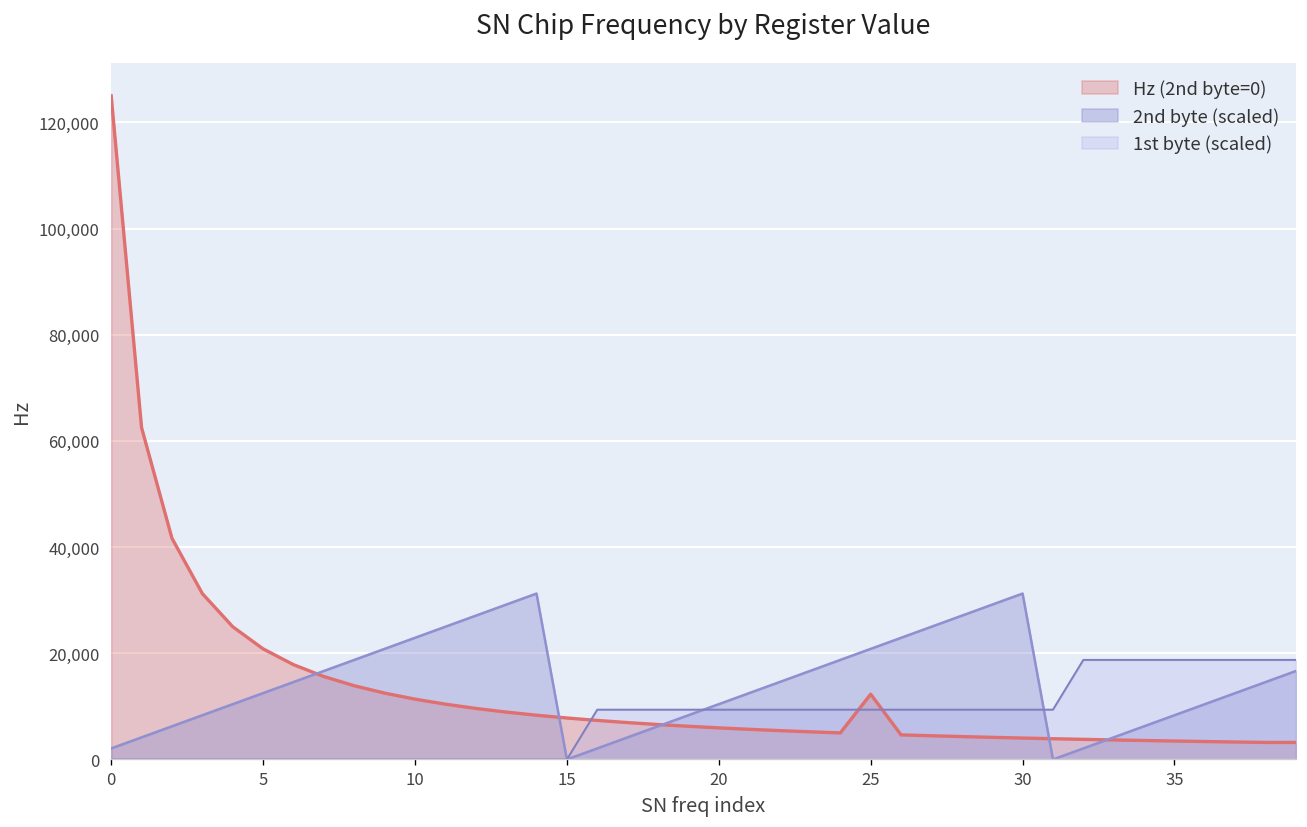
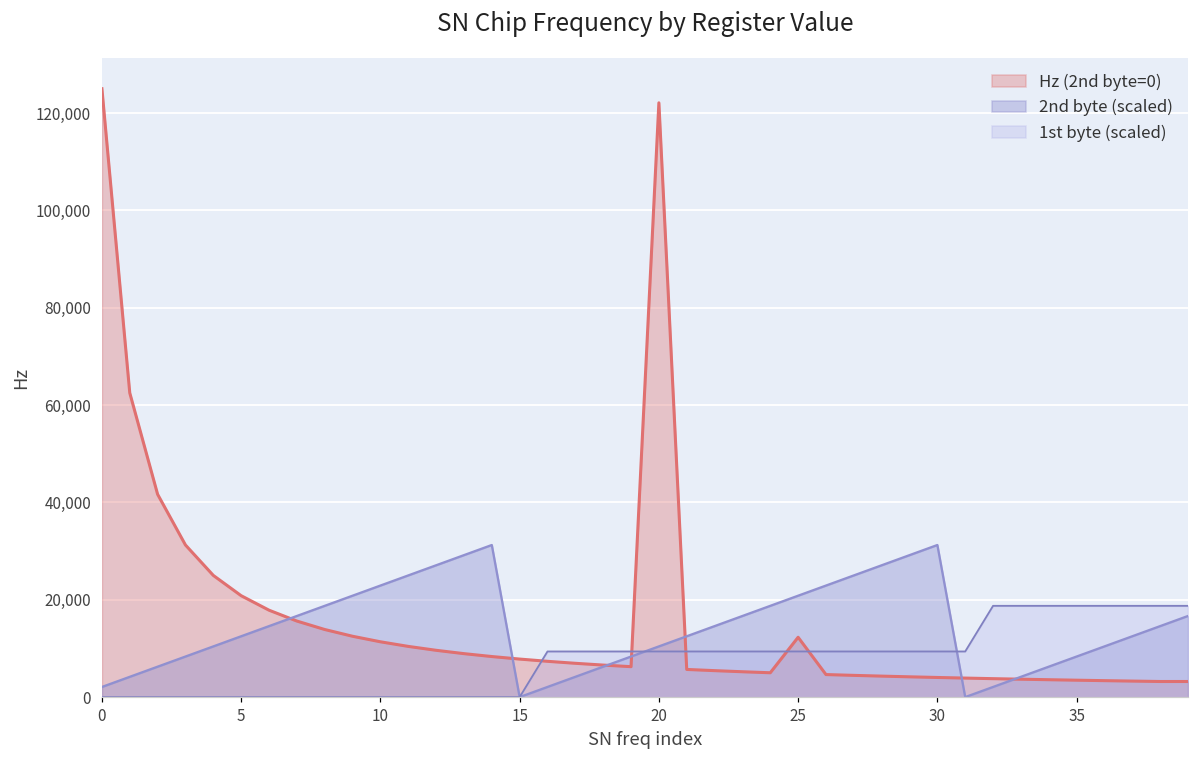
  {
    "Hz (2nd byte=0)": {
      "0": "125,000",
      "5": "21,000",
      "10": "11,000",
      "15": "8,000",
-     "20": "6,000",
+     "20": "122,000",
      "25": "12,000",
      "30": "4,000",
      "35": "3,000"
    }
  }
